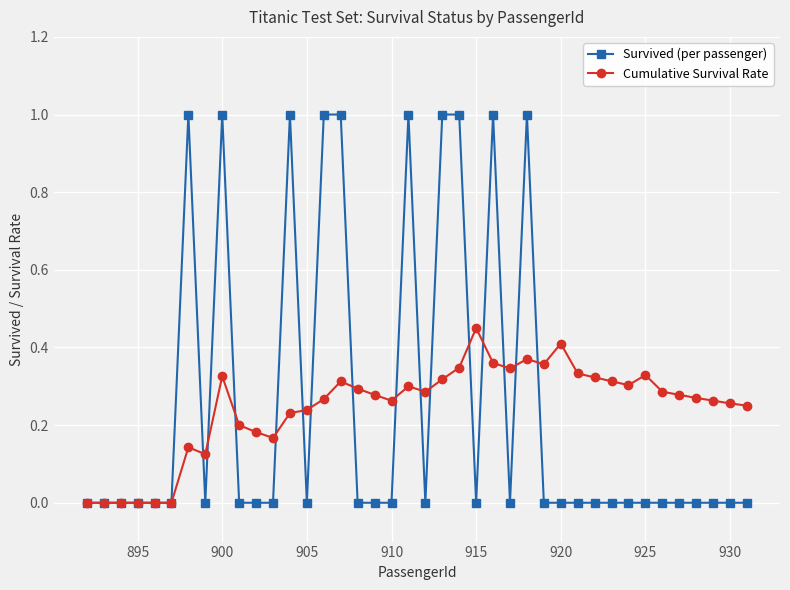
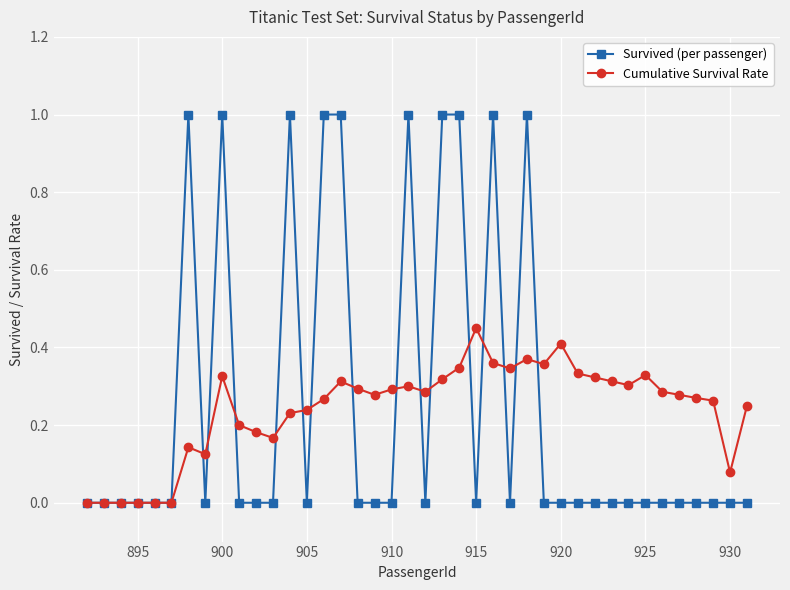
  {
    "Survived (per passenger)": {
      "900": 1.00,
      "905": 0.00,
      "910": 0.00,
      "915": 0.00,
      "920": 0.00,
      "925": 0.00,
      "930": 0.00
    },
    "Cumulative Survival Rate": {
      "900": 0.33,
      "905": 0.24,
-     "910": 0.26,
+     "910": 0.29,
      "915": 0.45,
      "920": 0.41,
      "925": 0.33,
-     "930": 0.26
+     "930": 0.08
    }
  }
